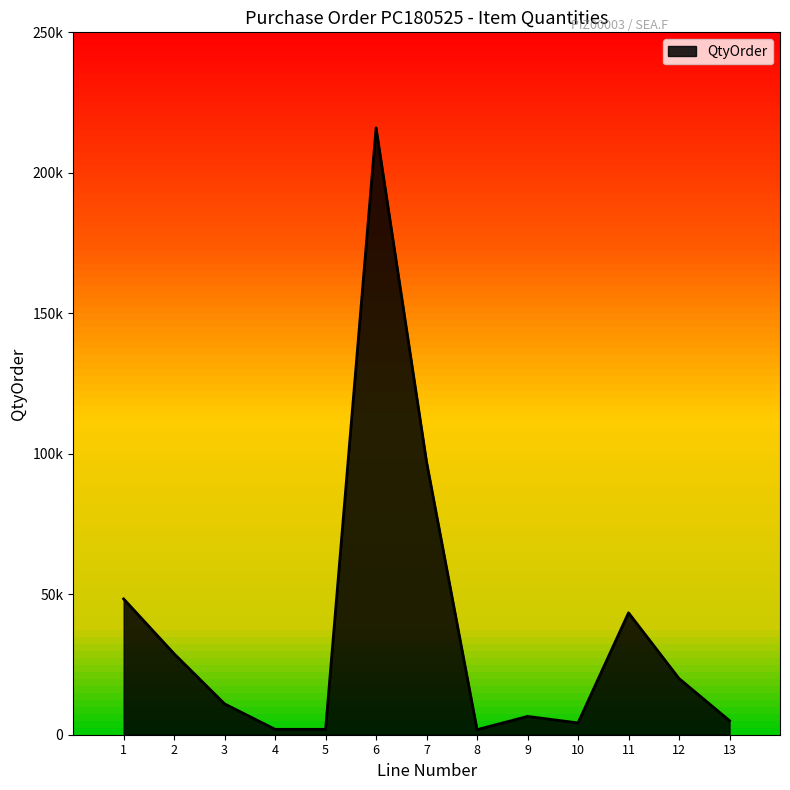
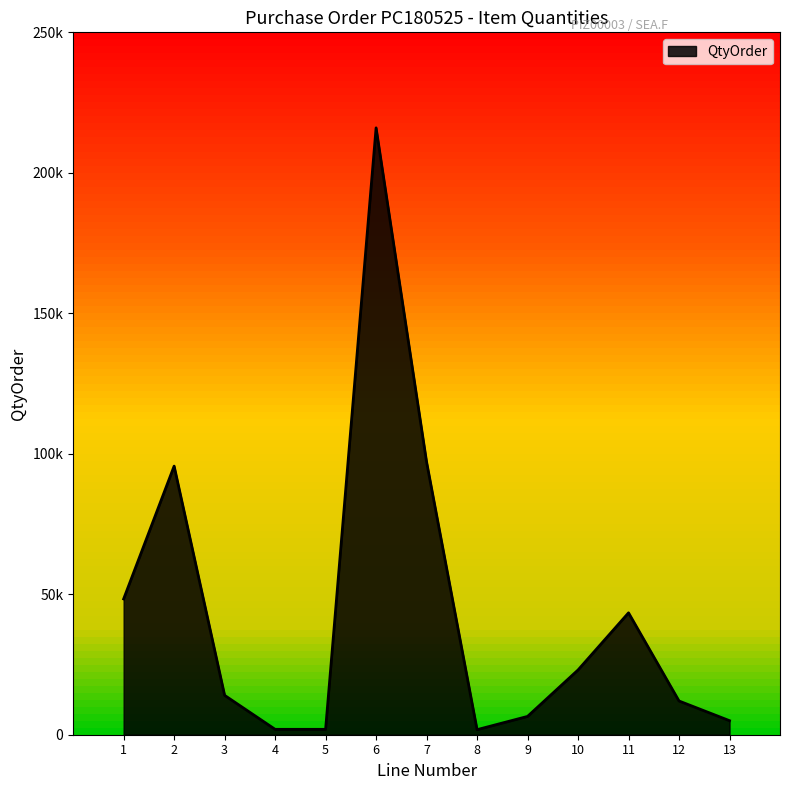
  {
    "1": 48000,
-   "2": 29000,
-   "3": 11000,
+   "2": 96000,
+   "3": 14000,
    "4": 2000,
    "5": 2000,
    "6": 216000,
    "7": 97000,
    "8": 2000,
    "9": 7000,
-   "10": 4000,
+   "10": 23000,
    "11": 43000,
-   "12": 20000,
+   "12": 12000,
    "13": 5000
  }
